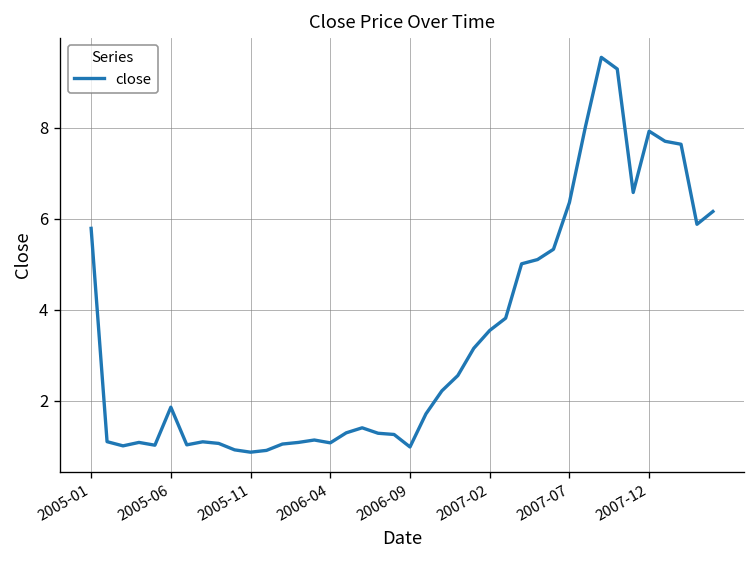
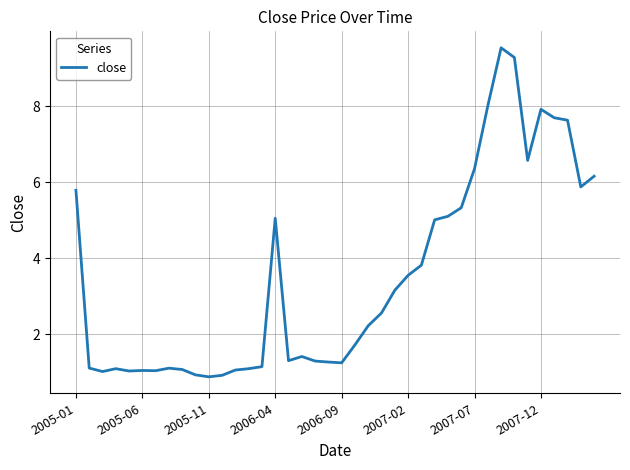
  {
    "2005-01": 5.8,
-   "2005-06": 1.9,
+   "2005-06": 1.0,
    "2005-11": 0.9,
-   "2006-04": 1.1,
-   "2006-09": 1.0,
+   "2006-04": 5.1,
+   "2006-09": 1.2,
    "2007-02": 3.5,
    "2007-07": 6.4,
    "2007-12": 7.9
  }
